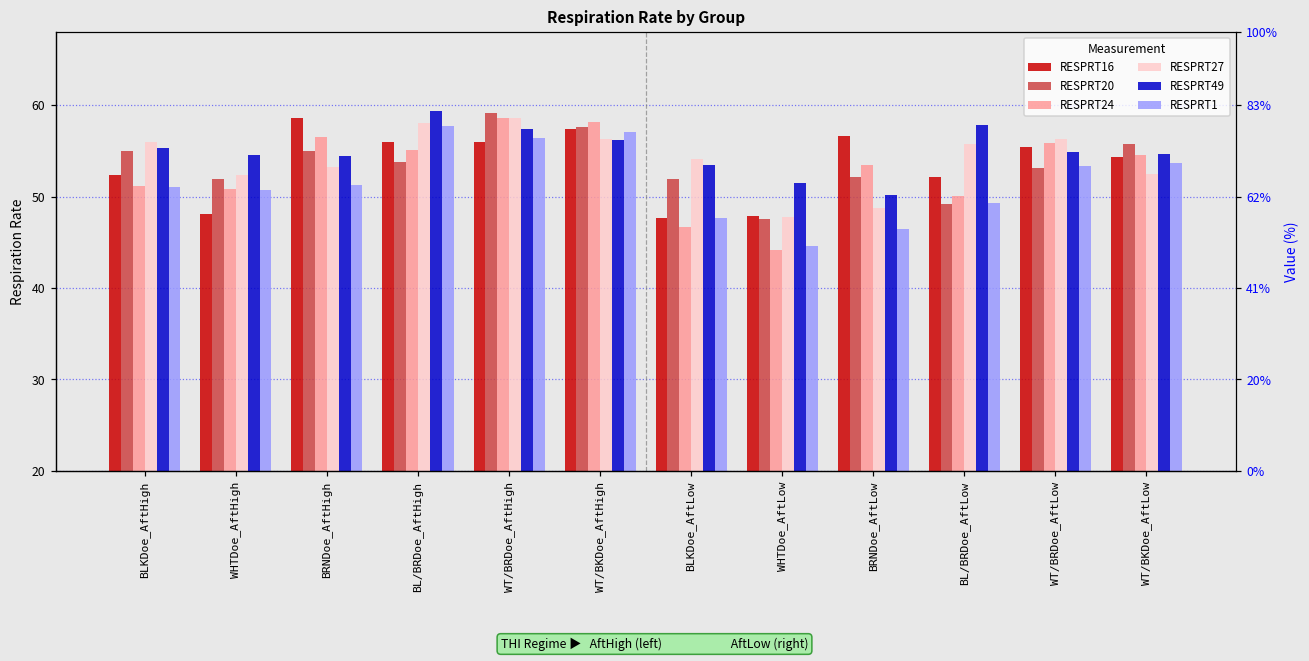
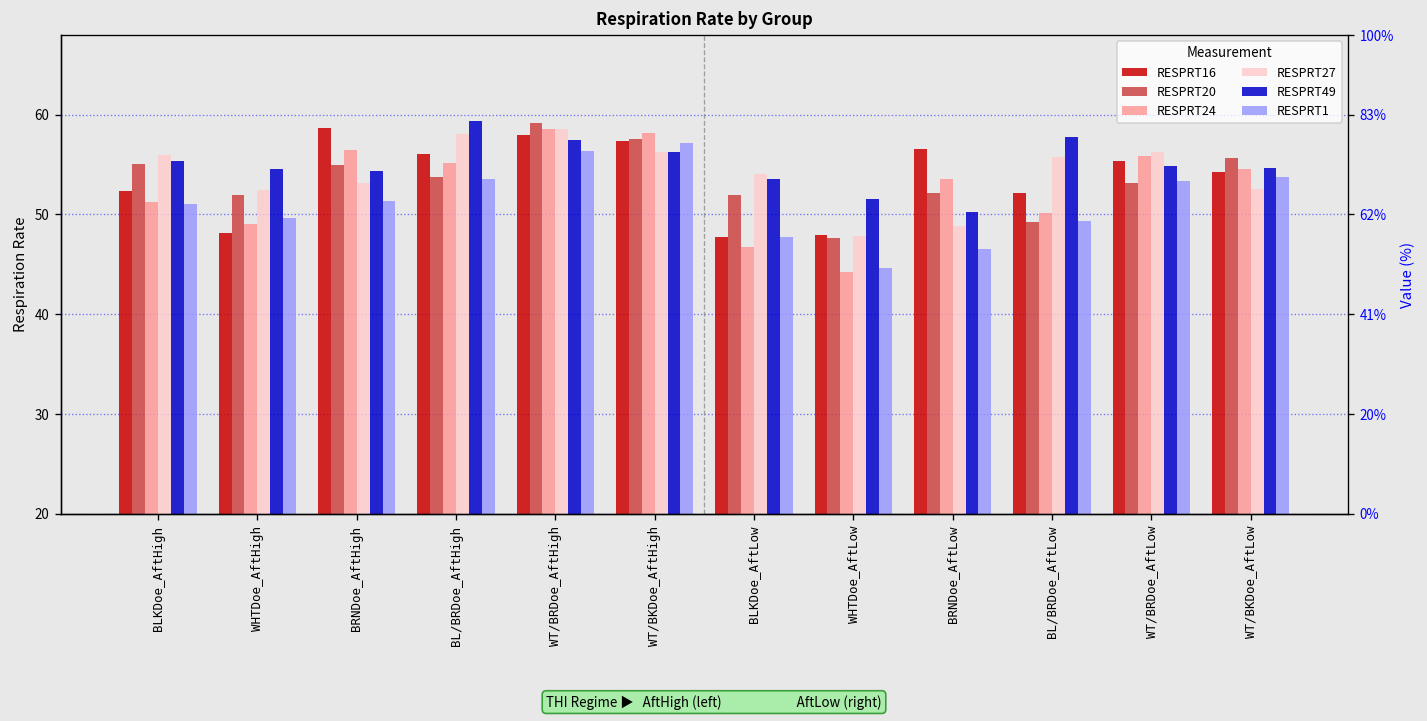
  {
    "RESPRT16": {
      "BLKDoe_AftHigh": 52,
      "WHTDoe_AftHigh": 48,
      "BRNDoe_AftHigh": 59,
      "BL/BRDoe_AftHigh": 56,
-     "WT/BRDoe_AftHigh": 56,
+     "WT/BRDoe_AftHigh": 58,
      "WT/BKDoe_AftHigh": 57,
      "BLKDoe_AftLow": 48,
      "WHTDoe_AftLow": 48,
      "BRNDoe_AftLow": 57,
      "BL/BRDoe_AftLow": 52,
      "WT/BRDoe_AftLow": 55,
      "WT/BKDoe_AftLow": 54
    },
    "RESPRT20": {
      "BLKDoe_AftHigh": 55,
      "WHTDoe_AftHigh": 52,
      "BRNDoe_AftHigh": 55,
      "BL/BRDoe_AftHigh": 54,
      "WT/BRDoe_AftHigh": 59,
      "WT/BKDoe_AftHigh": 58,
      "BLKDoe_AftLow": 52,
      "WHTDoe_AftLow": 48,
      "BRNDoe_AftLow": 52,
      "BL/BRDoe_AftLow": 49,
      "WT/BRDoe_AftLow": 53,
      "WT/BKDoe_AftLow": 56
    },
    "RESPRT24": {
      "BLKDoe_AftHigh": 51,
-     "WHTDoe_AftHigh": 51,
+     "WHTDoe_AftHigh": 49,
      "BRNDoe_AftHigh": 56,
      "BL/BRDoe_AftHigh": 55,
      "WT/BRDoe_AftHigh": 59,
      "WT/BKDoe_AftHigh": 58,
      "BLKDoe_AftLow": 47,
      "WHTDoe_AftLow": 44,
      "BRNDoe_AftLow": 54,
      "BL/BRDoe_AftLow": 50,
      "WT/BRDoe_AftLow": 56,
      "WT/BKDoe_AftLow": 55
    },
    "RESPRT27": {
      "BLKDoe_AftHigh": 56,
      "WHTDoe_AftHigh": 52,
      "BRNDoe_AftHigh": 53,
      "BL/BRDoe_AftHigh": 58,
      "WT/BRDoe_AftHigh": 59,
      "WT/BKDoe_AftHigh": 56,
      "BLKDoe_AftLow": 54,
      "WHTDoe_AftLow": 48,
      "BRNDoe_AftLow": 49,
      "BL/BRDoe_AftLow": 56,
      "WT/BRDoe_AftLow": 56,
      "WT/BKDoe_AftLow": 53
    },
    "RESPRT49": {
      "BLKDoe_AftHigh": 55,
      "WHTDoe_AftHigh": 55,
      "BRNDoe_AftHigh": 54,
      "BL/BRDoe_AftHigh": 59,
      "WT/BRDoe_AftHigh": 57,
      "WT/BKDoe_AftHigh": 56,
      "BLKDoe_AftLow": 54,
      "WHTDoe_AftLow": 52,
      "BRNDoe_AftLow": 50,
      "BL/BRDoe_AftLow": 58,
      "WT/BRDoe_AftLow": 55,
      "WT/BKDoe_AftLow": 55
    },
    "RESPRT1": {
      "BLKDoe_AftHigh": 51,
-     "WHTDoe_AftHigh": 51,
+     "WHTDoe_AftHigh": 50,
      "BRNDoe_AftHigh": 51,
-     "BL/BRDoe_AftHigh": 58,
+     "BL/BRDoe_AftHigh": 54,
      "WT/BRDoe_AftHigh": 56,
      "WT/BKDoe_AftHigh": 57,
      "BLKDoe_AftLow": 48,
      "WHTDoe_AftLow": 45,
      "BRNDoe_AftLow": 47,
      "BL/BRDoe_AftLow": 49,
      "WT/BRDoe_AftLow": 53,
      "WT/BKDoe_AftLow": 54
    }
  }
